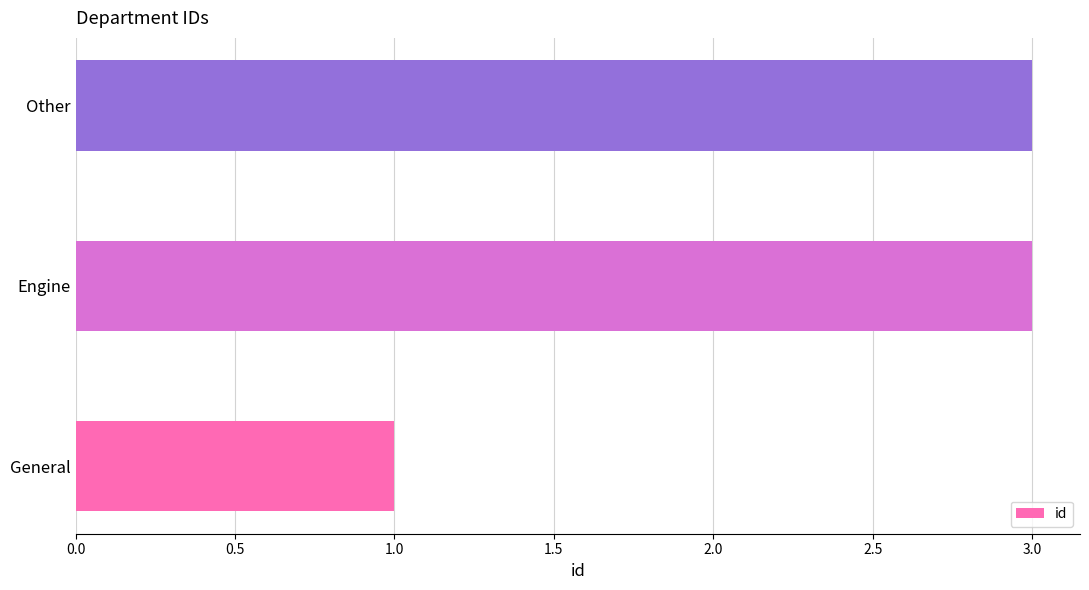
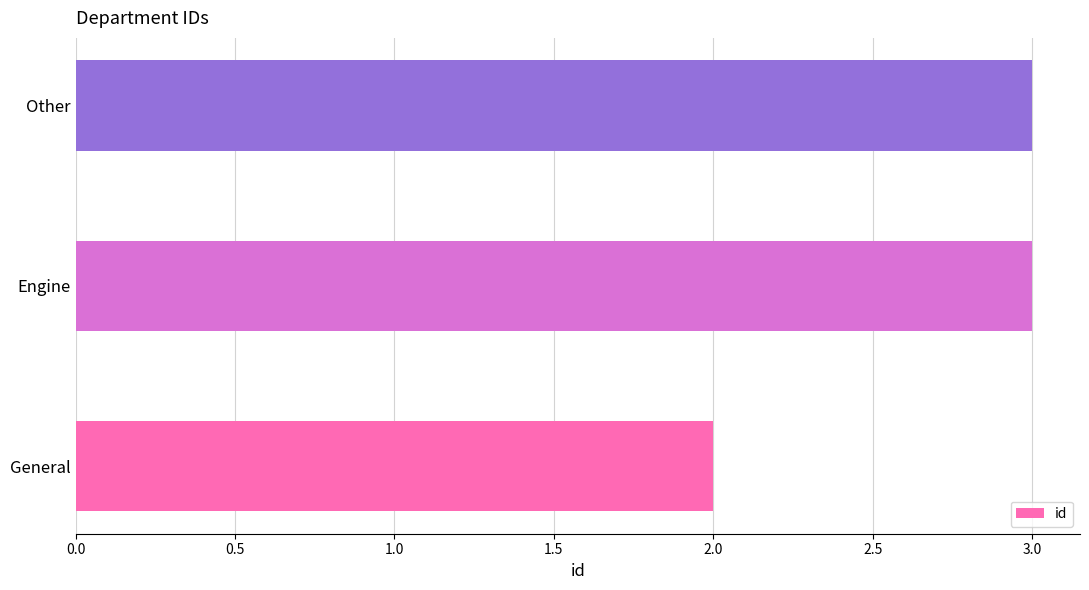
  {
    "Other": 3,
    "Engine": 3,
-   "General": 1
+   "General": 2
  }
